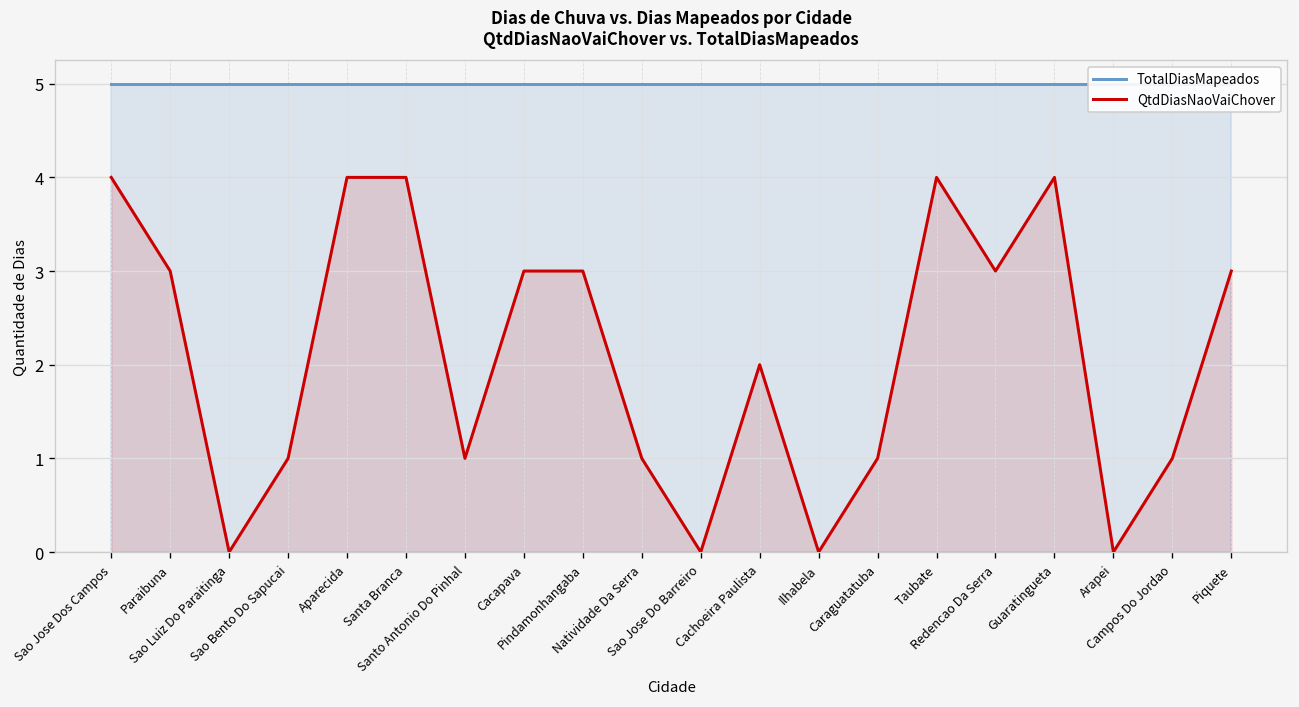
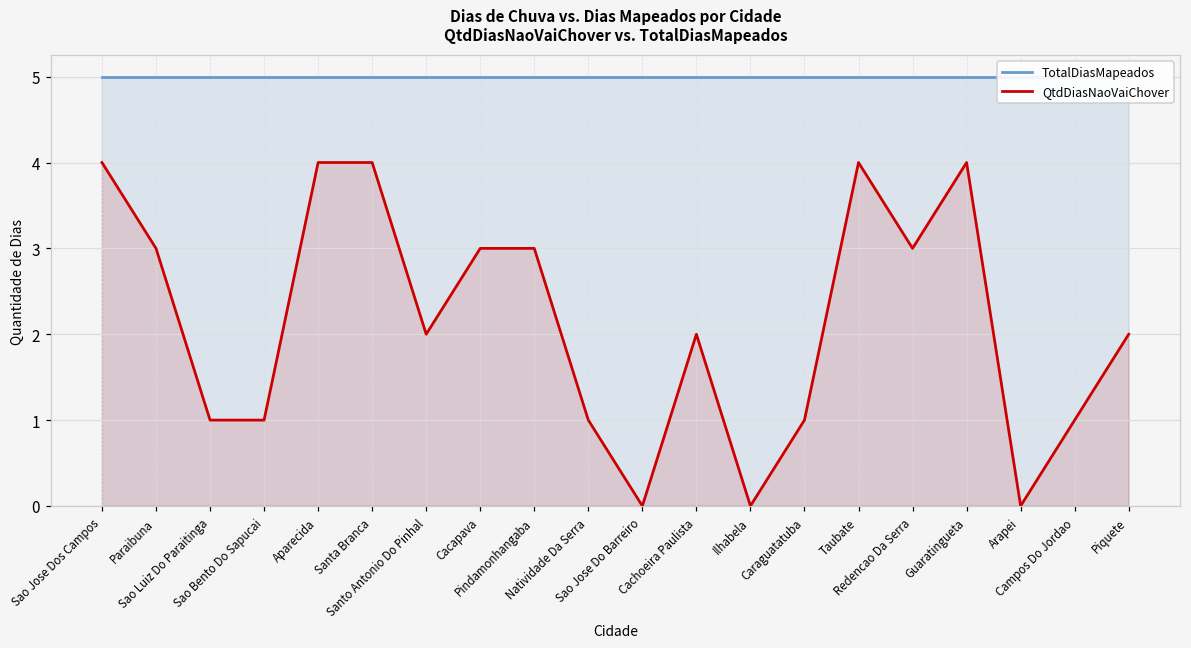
  {
    "TotalDiasMapeados": {
      "Sao Jose Dos Campos": 5,
      "Paraibuna": 5,
      "Sao Luiz Do Paraitinga": 5,
      "Sao Bento Do Sapucai": 5,
      "Aparecida": 5,
      "Santa Branca": 5,
      "Santo Antonio Do Pinhal": 5,
      "Cacapava": 5,
      "Pindamonhangaba": 5,
      "Natividade Da Serra": 5,
      "Sao Jose Do Barreiro": 5,
      "Cachoeira Paulista": 5,
      "Ilhabela": 5,
      "Caraguatatuba": 5,
      "Taubate": 5,
      "Redencao Da Serra": 5,
      "Guaratingueta": 5
    },
    "QtdDiasNaoVaiChover": {
      "Sao Jose Dos Campos": 4,
      "Paraibuna": 3,
-     "Sao Luiz Do Paraitinga": 0,
+     "Sao Luiz Do Paraitinga": 1,
      "Sao Bento Do Sapucai": 1,
      "Aparecida": 4,
      "Santa Branca": 4,
-     "Santo Antonio Do Pinhal": 1,
+     "Santo Antonio Do Pinhal": 2,
      "Cacapava": 3,
      "Pindamonhangaba": 3,
      "Natividade Da Serra": 1,
      "Sao Jose Do Barreiro": 0,
      "Cachoeira Paulista": 2,
      "Ilhabela": 0,
      "Caraguatatuba": 1,
      "Taubate": 4,
      "Redencao Da Serra": 3,
      "Guaratingueta": 4,
      "Arapei": 0,
      "Campos Do Jordao": 1,
-     "Piquete": 3
+     "Piquete": 2
    }
  }
